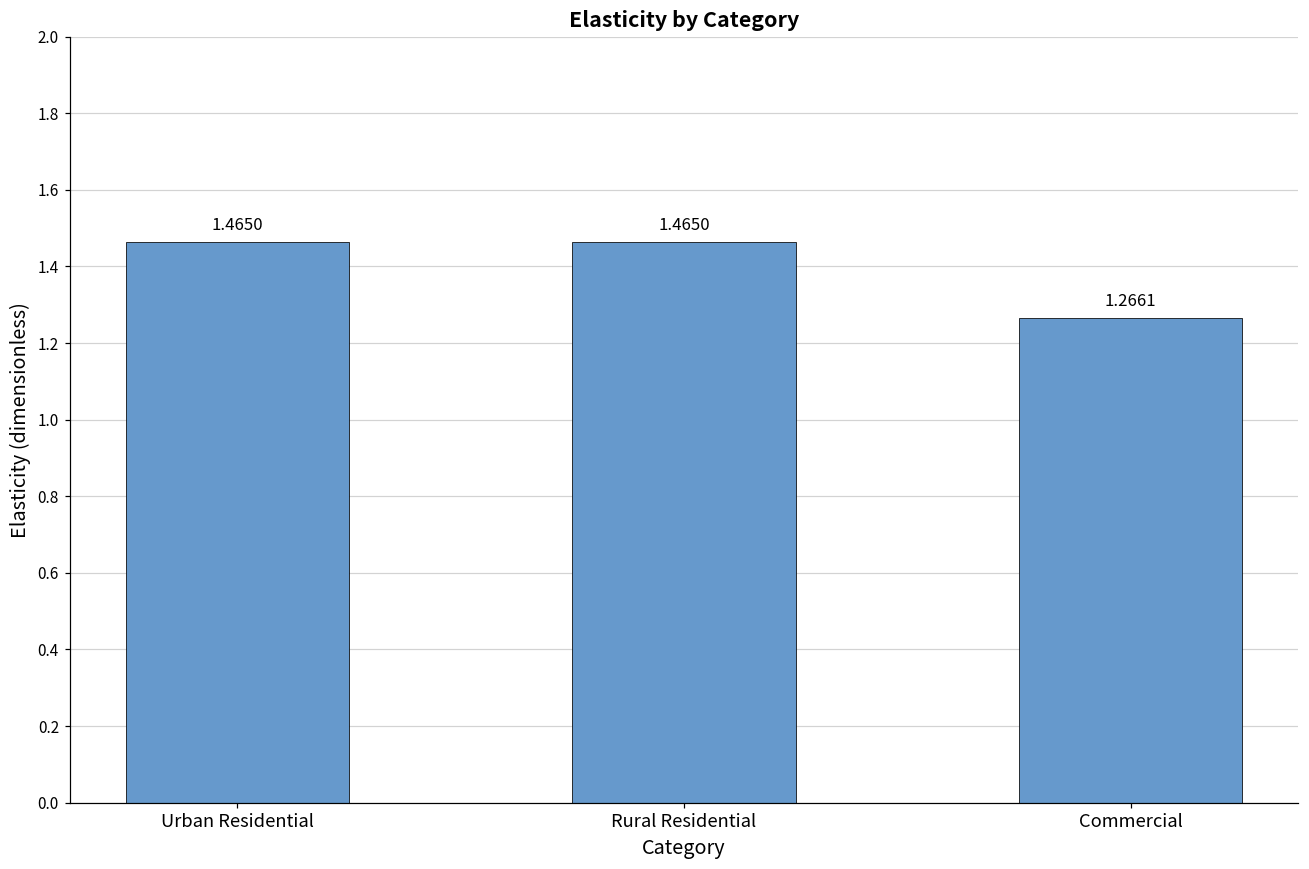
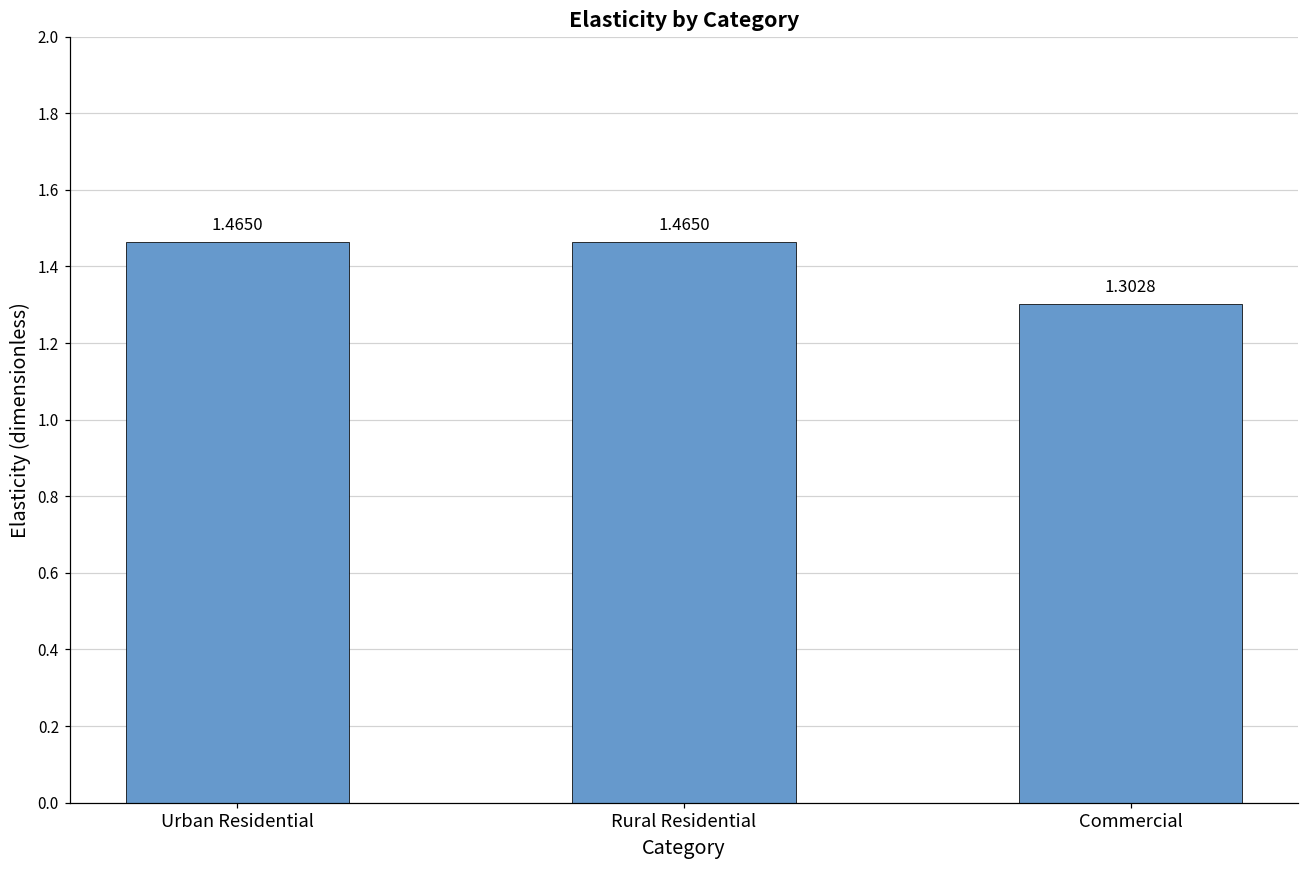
  {
    "Urban Residential": 1.4650,
    "Rural Residential": 1.4650,
-   "Commercial": 1.2661
+   "Commercial": 1.3028
  }
